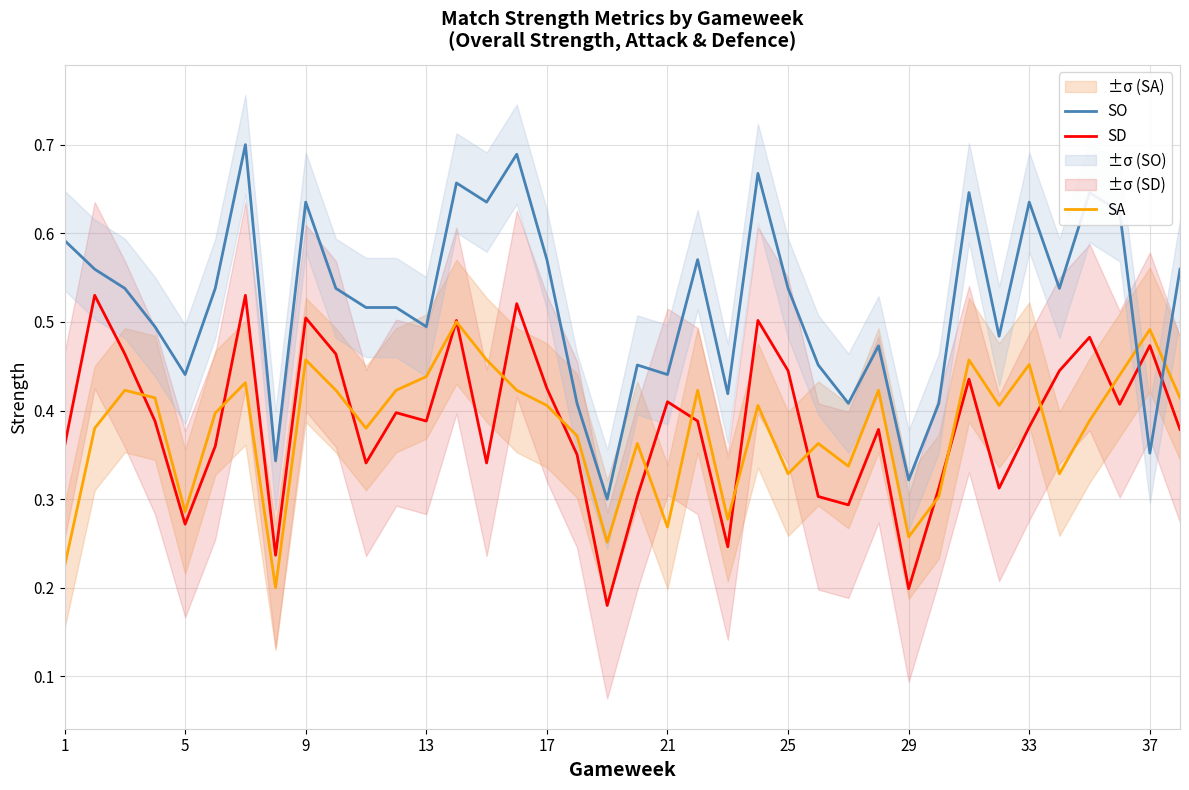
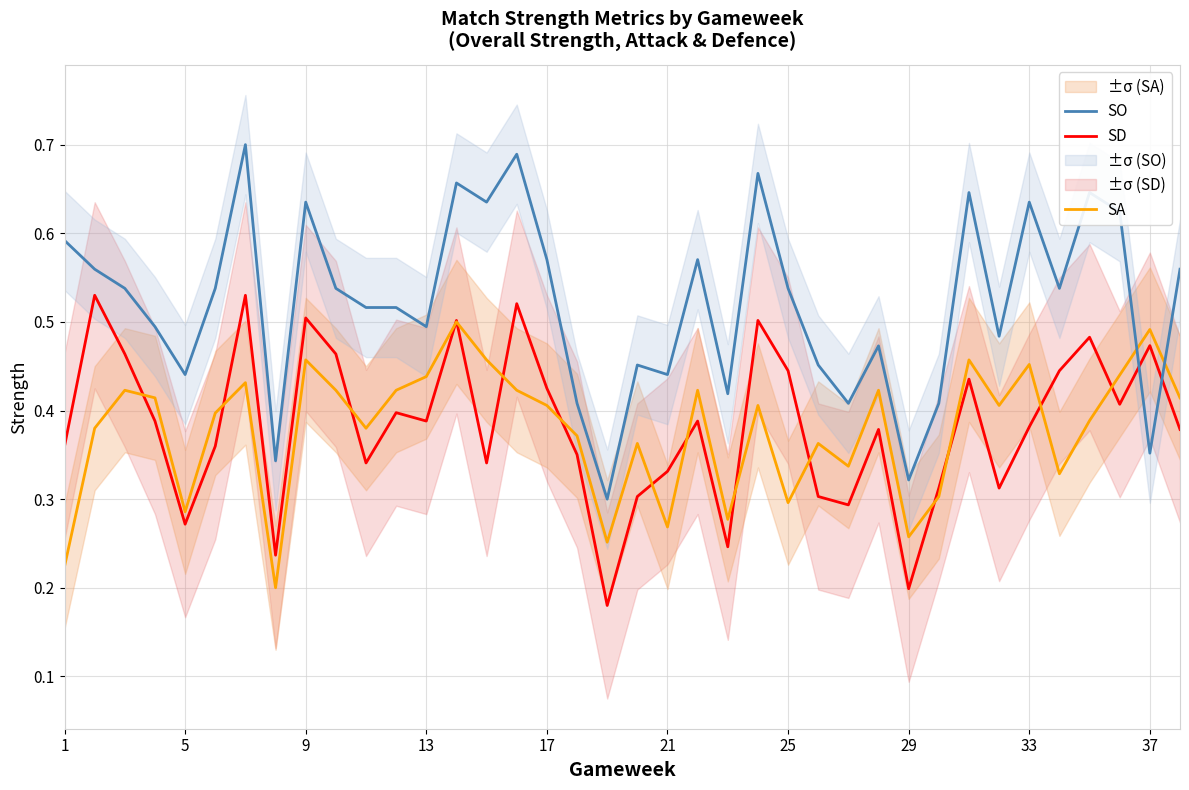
  {
    "SD": {
      "1": 0.36,
      "5": 0.27,
      "9": 0.50,
      "13": 0.39,
      "17": 0.42,
-     "21": 0.41,
+     "21": 0.33,
      "25": 0.44,
      "29": 0.20,
      "33": 0.38,
      "37": 0.47
    },
    "SA": {
      "1": 0.22,
      "5": 0.29,
      "9": 0.46,
      "13": 0.44,
      "17": 0.41,
      "21": 0.27,
-     "25": 0.33,
+     "25": 0.30,
      "29": 0.26,
      "33": 0.45,
      "37": 0.49
    },
    "SO": {
      "1": 0.59,
      "5": 0.44,
      "9": 0.64,
      "17": 0.57,
      "21": 0.44,
      "25": 0.54,
      "29": 0.32,
      "33": 0.64,
      "37": 0.35
    }
  }
